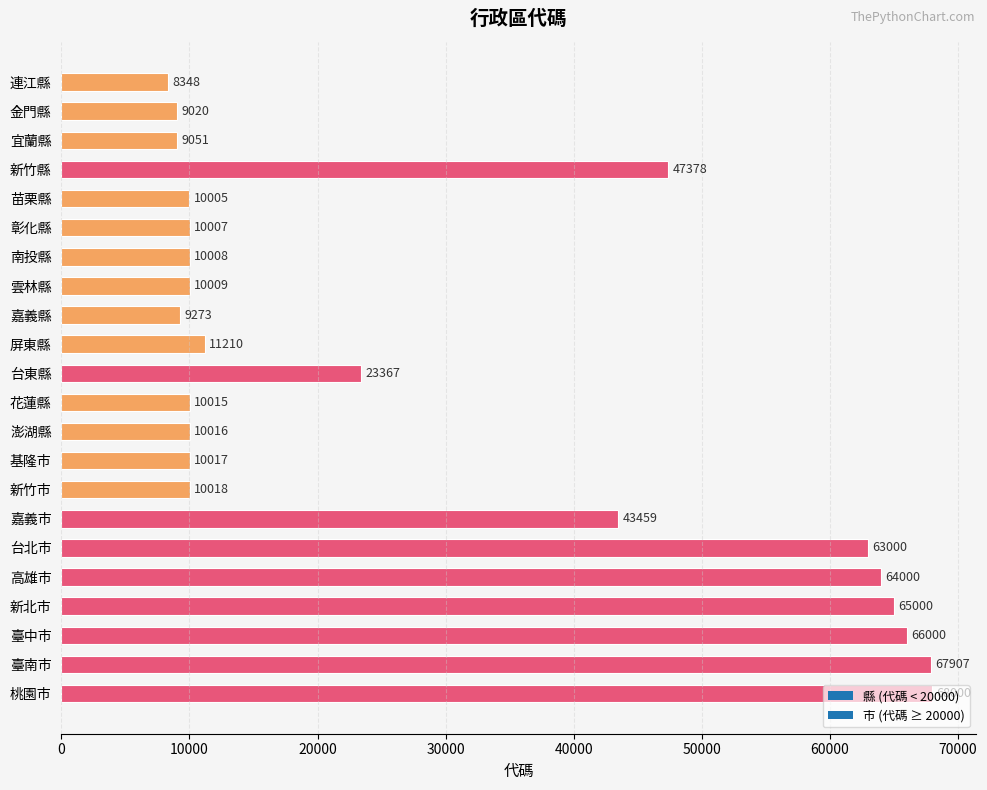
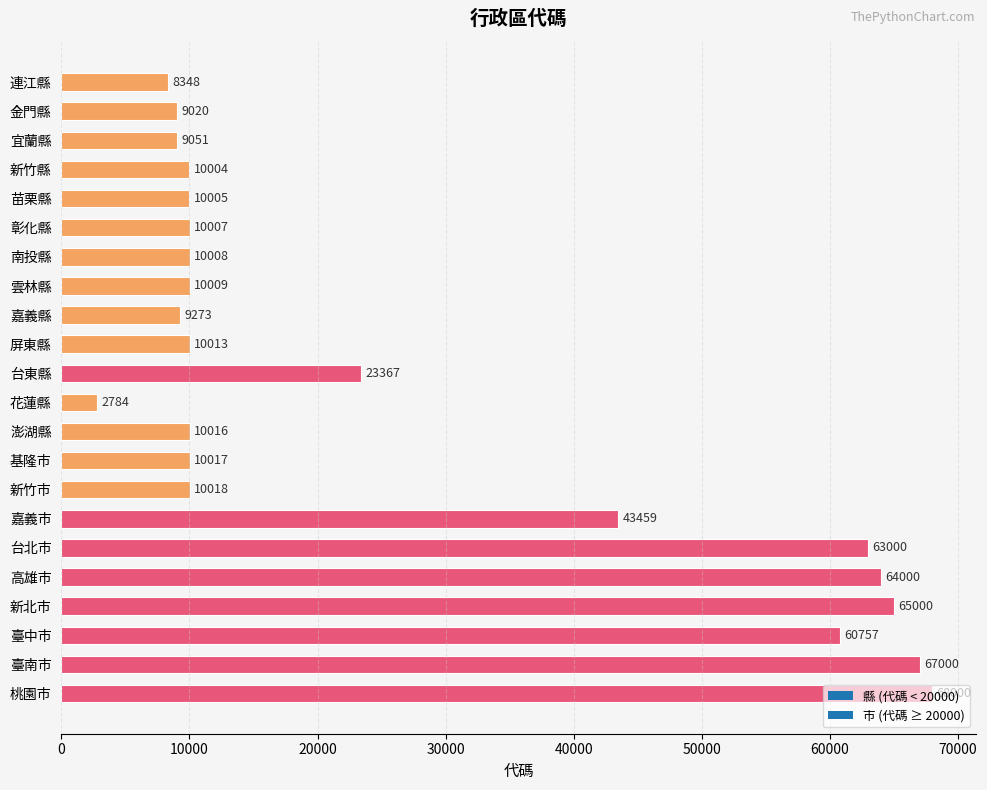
  {
    "連江縣": 8348,
    "金門縣": 9020,
    "宜蘭縣": 9051,
-   "新竹縣": 47378,
+   "新竹縣": 10004,
    "苗栗縣": 10005,
    "彰化縣": 10007,
    "南投縣": 10008,
    "雲林縣": 10009,
    "嘉義縣": 9273,
-   "屏東縣": 11210,
+   "屏東縣": 10013,
    "台東縣": 23367,
-   "花蓮縣": 10015,
+   "花蓮縣": 2784,
    "澎湖縣": 10016,
    "基隆市": 10017,
    "新竹市": 10018,
    "嘉義市": 43459,
    "台北市": 63000,
    "高雄市": 64000,
    "新北市": 65000,
-   "臺中市": 66000,
-   "臺南市": 67907
+   "臺中市": 60757,
+   "臺南市": 67000
  }
